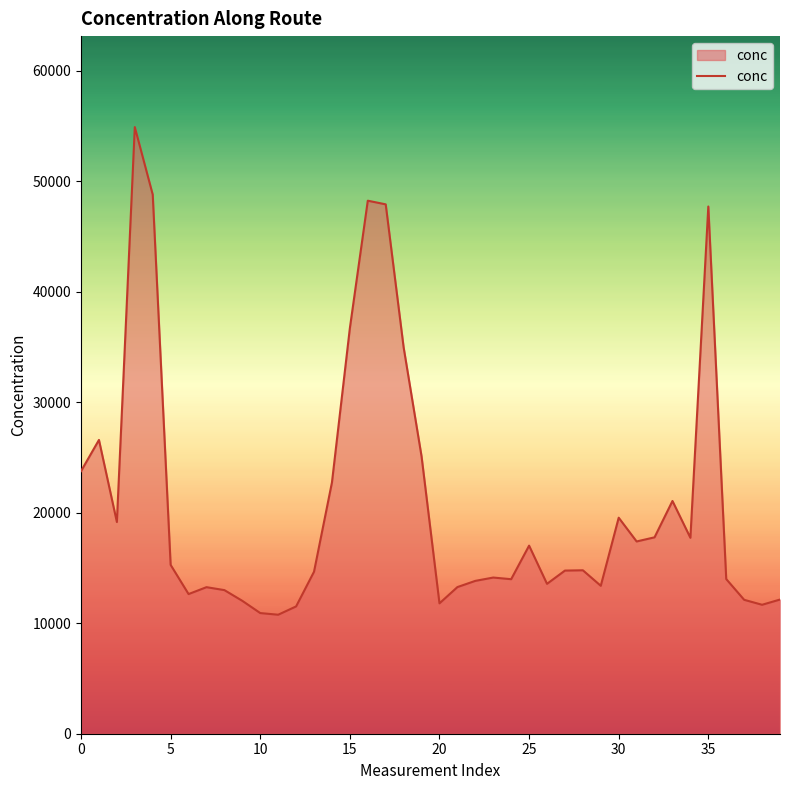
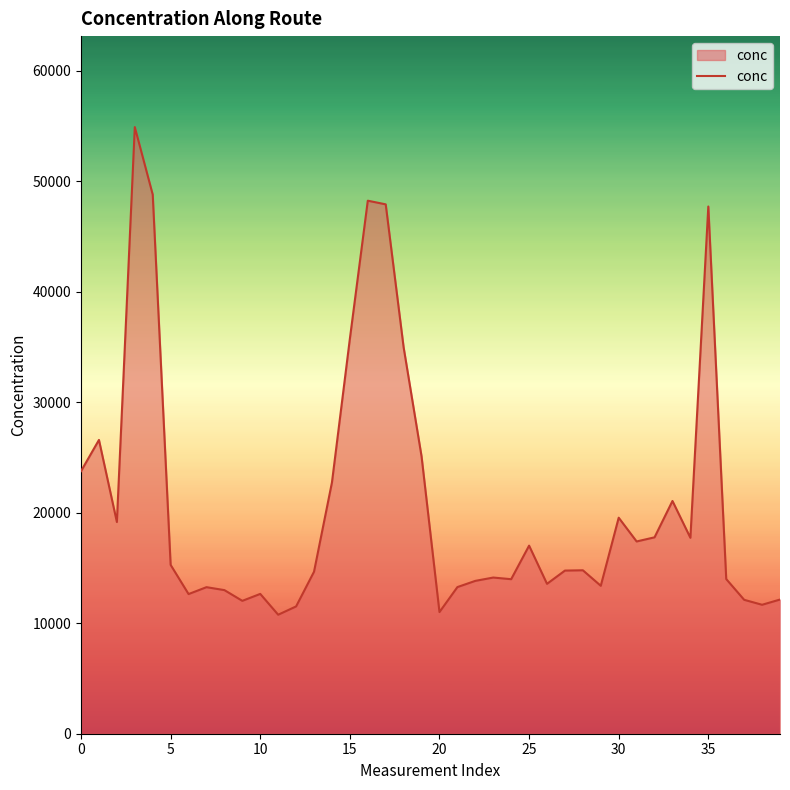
  {
    "0": 23800,
    "5": 15300,
-   "10": 10900,
-   "15": 36700,
-   "20": 11800,
+   "10": 12600,
+   "15": 35700,
+   "20": 11000,
    "25": 17000,
    "30": 19500,
    "35": 47700
  }
